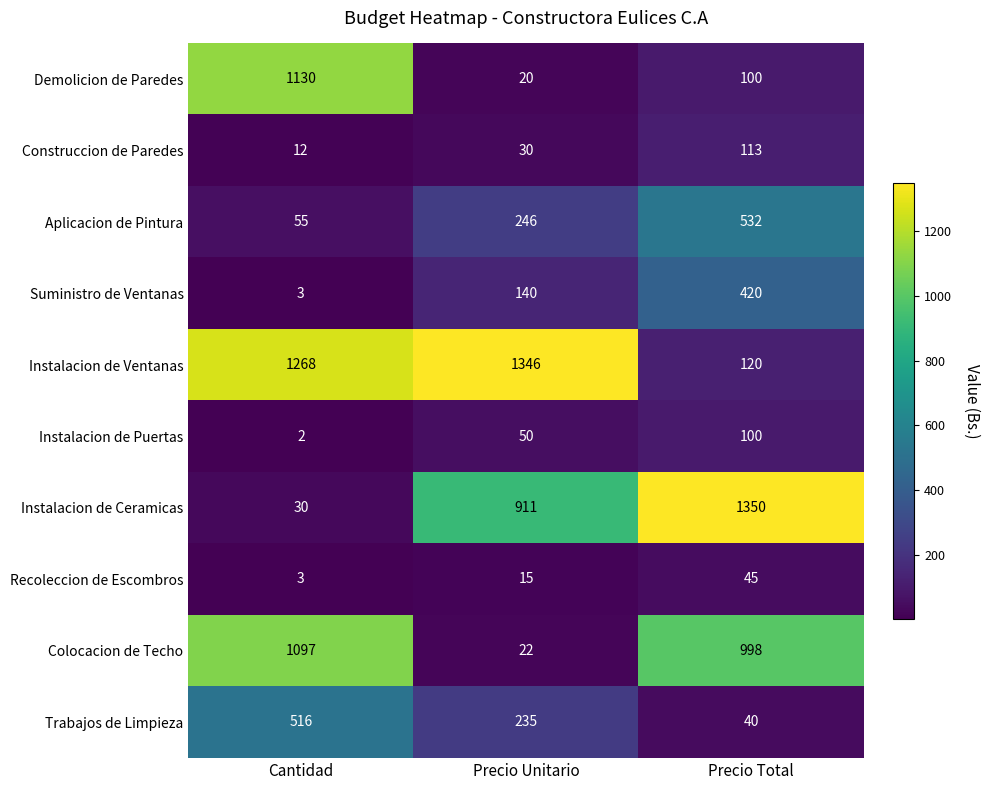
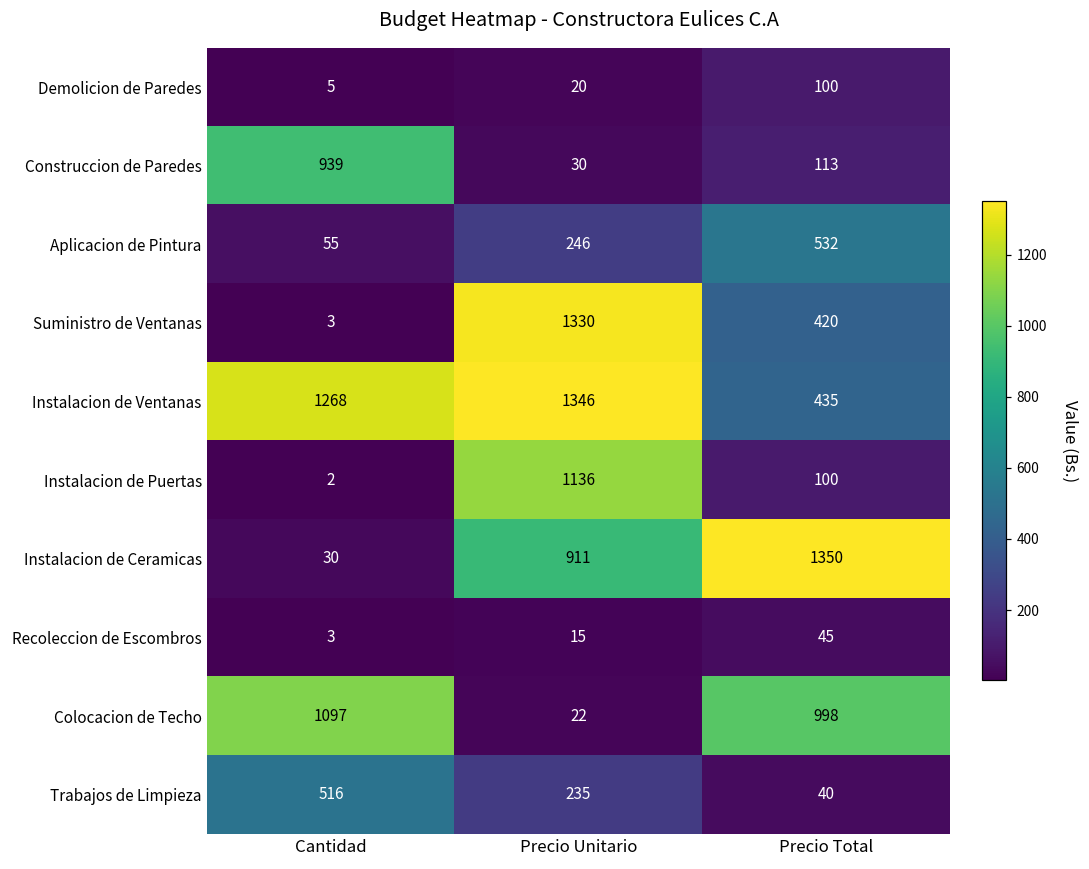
  {
    "Demolicion de Paredes": {
-     "Cantidad": 1130,
+     "Cantidad": 5,
      "Precio Unitario": 20,
      "Precio Total": 100
    },
    "Construccion de Paredes": {
-     "Cantidad": 12,
+     "Cantidad": 939,
      "Precio Unitario": 30,
      "Precio Total": 113
    },
    "Aplicacion de Pintura": {
      "Cantidad": 55,
      "Precio Unitario": 246,
      "Precio Total": 532
    },
    "Suministro de Ventanas": {
      "Cantidad": 3,
-     "Precio Unitario": 140,
+     "Precio Unitario": 1330,
      "Precio Total": 420
    },
    "Instalacion de Ventanas": {
      "Cantidad": 1268,
      "Precio Unitario": 1346,
-     "Precio Total": 120
+     "Precio Total": 435
    },
    "Instalacion de Puertas": {
      "Cantidad": 2,
-     "Precio Unitario": 50,
+     "Precio Unitario": 1136,
      "Precio Total": 100
    },
    "Instalacion de Ceramicas": {
      "Cantidad": 30,
      "Precio Unitario": 911,
      "Precio Total": 1350
    },
    "Recoleccion de Escombros": {
      "Cantidad": 3,
      "Precio Unitario": 15,
      "Precio Total": 45
    },
    "Colocacion de Techo": {
      "Cantidad": 1097,
      "Precio Unitario": 22,
      "Precio Total": 998
    },
    "Trabajos de Limpieza": {
      "Cantidad": 516,
      "Precio Unitario": 235,
      "Precio Total": 40
    }
  }
